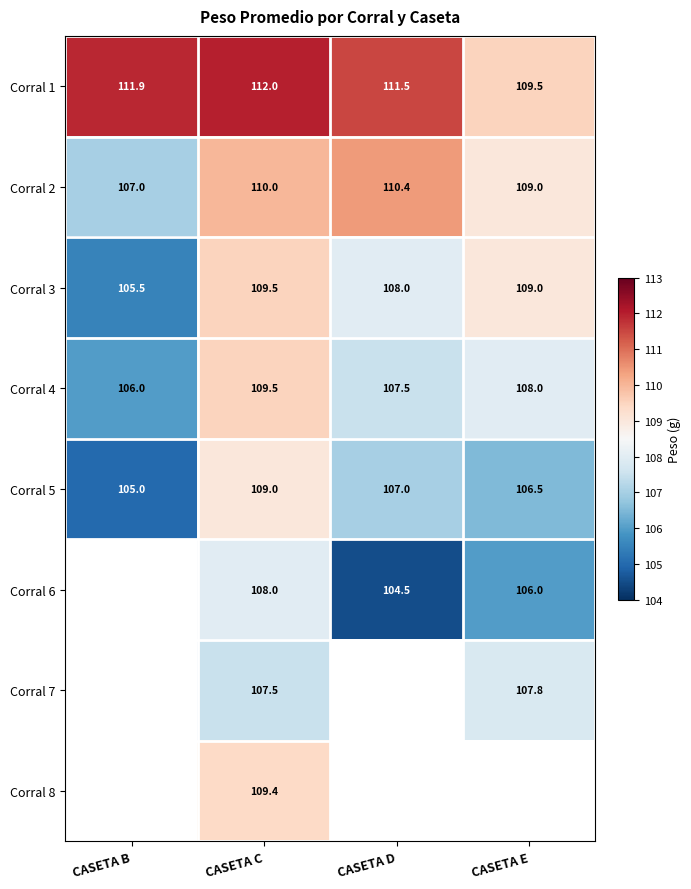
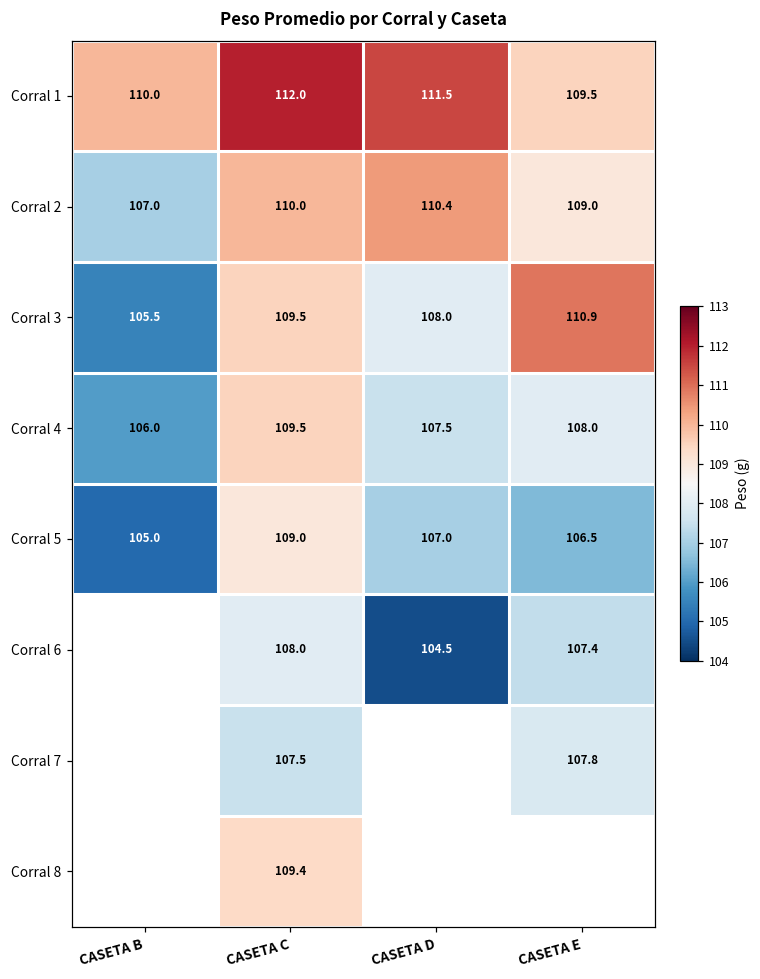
  {
    "Corral 1": {
-     "CASETA B": 111.9,
+     "CASETA B": 110.0,
      "CASETA C": 112.0,
      "CASETA D": 111.5,
      "CASETA E": 109.5
    },
    "Corral 2": {
      "CASETA B": 107.0,
      "CASETA C": 110.0,
      "CASETA D": 110.4,
      "CASETA E": 109.0
    },
    "Corral 3": {
      "CASETA B": 105.5,
      "CASETA C": 109.5,
      "CASETA D": 108.0,
-     "CASETA E": 109.0
+     "CASETA E": 110.9
    },
    "Corral 4": {
      "CASETA B": 106.0,
      "CASETA C": 109.5,
      "CASETA D": 107.5,
      "CASETA E": 108.0
    },
    "Corral 5": {
      "CASETA B": 105.0,
      "CASETA C": 109.0,
      "CASETA D": 107.0,
      "CASETA E": 106.5
    },
    "Corral 6": {
      "CASETA C": 108.0,
      "CASETA D": 104.5,
-     "CASETA E": 106.0
+     "CASETA E": 107.4
    },
    "Corral 7": {
      "CASETA C": 107.5,
      "CASETA E": 107.8
    },
    "Corral 8": {
      "CASETA C": 109.4
    }
  }
